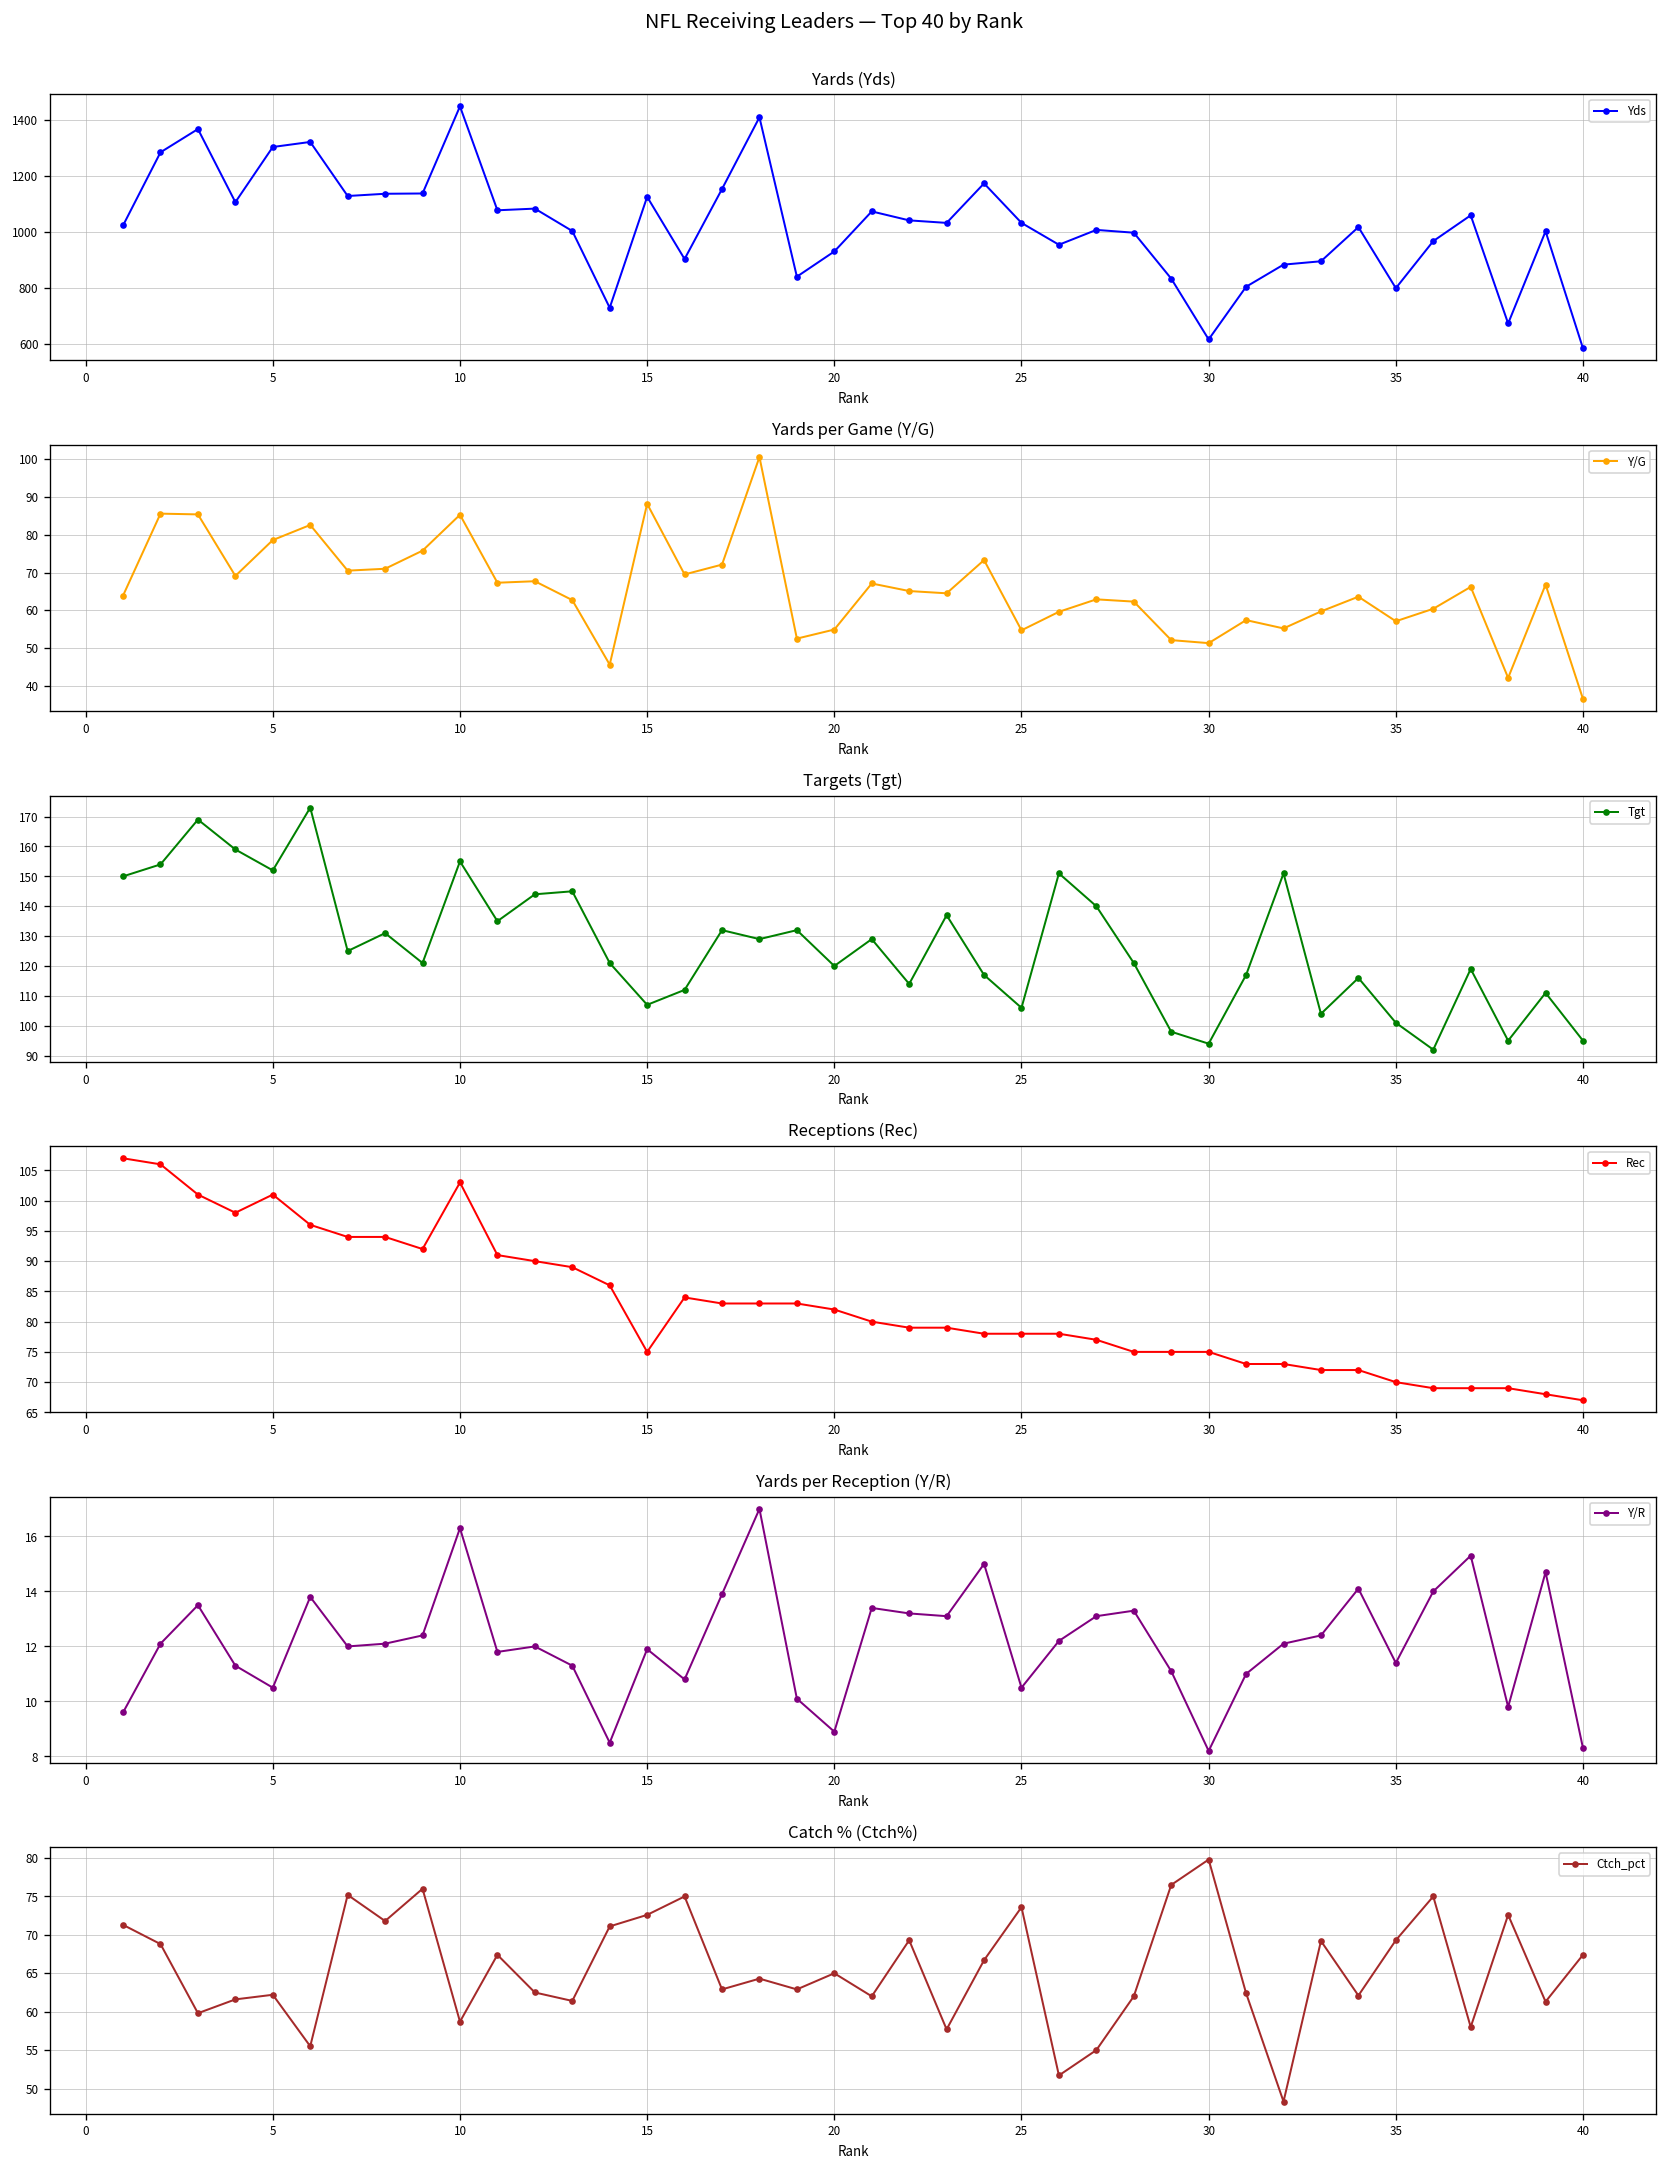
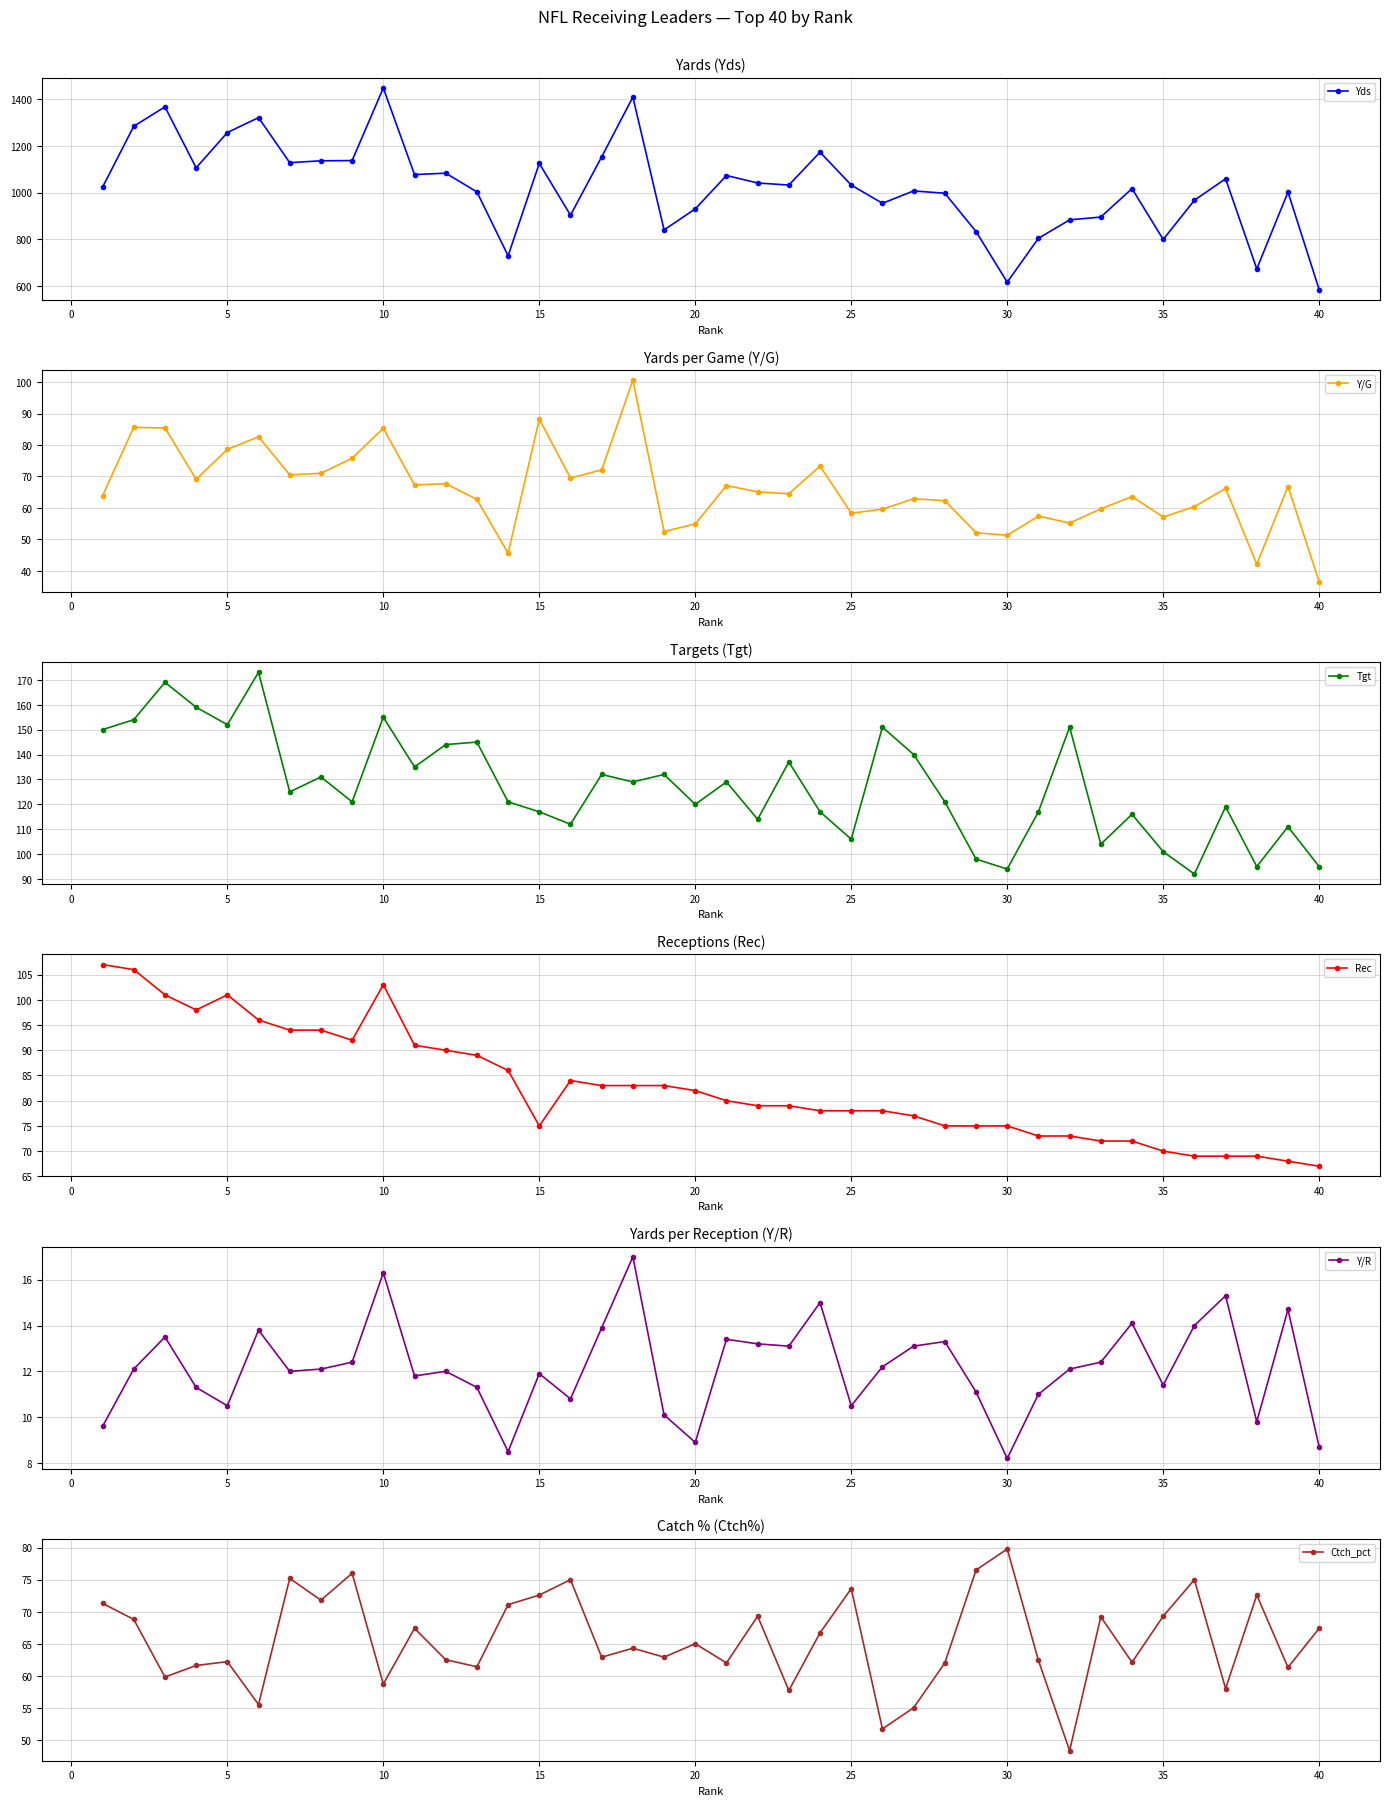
  {
    "Yards (Yds)": {
-     "5": 1300,
+     "5": 1260,
      "10": 1450,
      "15": 1130,
      "20": 930,
      "25": 1030,
      "30": 620,
      "35": 800,
      "40": 580
    },
    "Yards per Game (Y/G)": {
      "5": 79,
      "10": 85,
      "15": 88,
      "20": 55,
-     "25": 55,
+     "25": 58,
      "30": 51,
      "35": 57,
      "40": 37
    },
    "Targets (Tgt)": {
      "5": 152,
      "10": 155,
-     "15": 107,
+     "15": 117,
      "20": 120,
      "25": 106,
      "30": 94,
      "35": 101,
      "40": 95
    },
    "Receptions (Rec)": {
      "5": 101,
      "10": 103,
      "15": 75,
      "20": 82,
      "25": 78,
      "30": 75,
      "35": 70,
      "40": 67
    },
    "Yards per Reception (Y/R)": {
      "5": 10.5,
      "10": 16.3,
      "15": 11.9,
      "20": 8.9,
      "25": 10.5,
      "30": 8.2,
      "35": 11.4,
-     "40": 8.3
+     "40": 8.7
    },
    "Catch % (Ctch%)": {
      "5": 62,
      "10": 59,
      "15": 73,
      "20": 65,
      "25": 74,
      "30": 80,
      "35": 69,
      "40": 67
    }
  }
